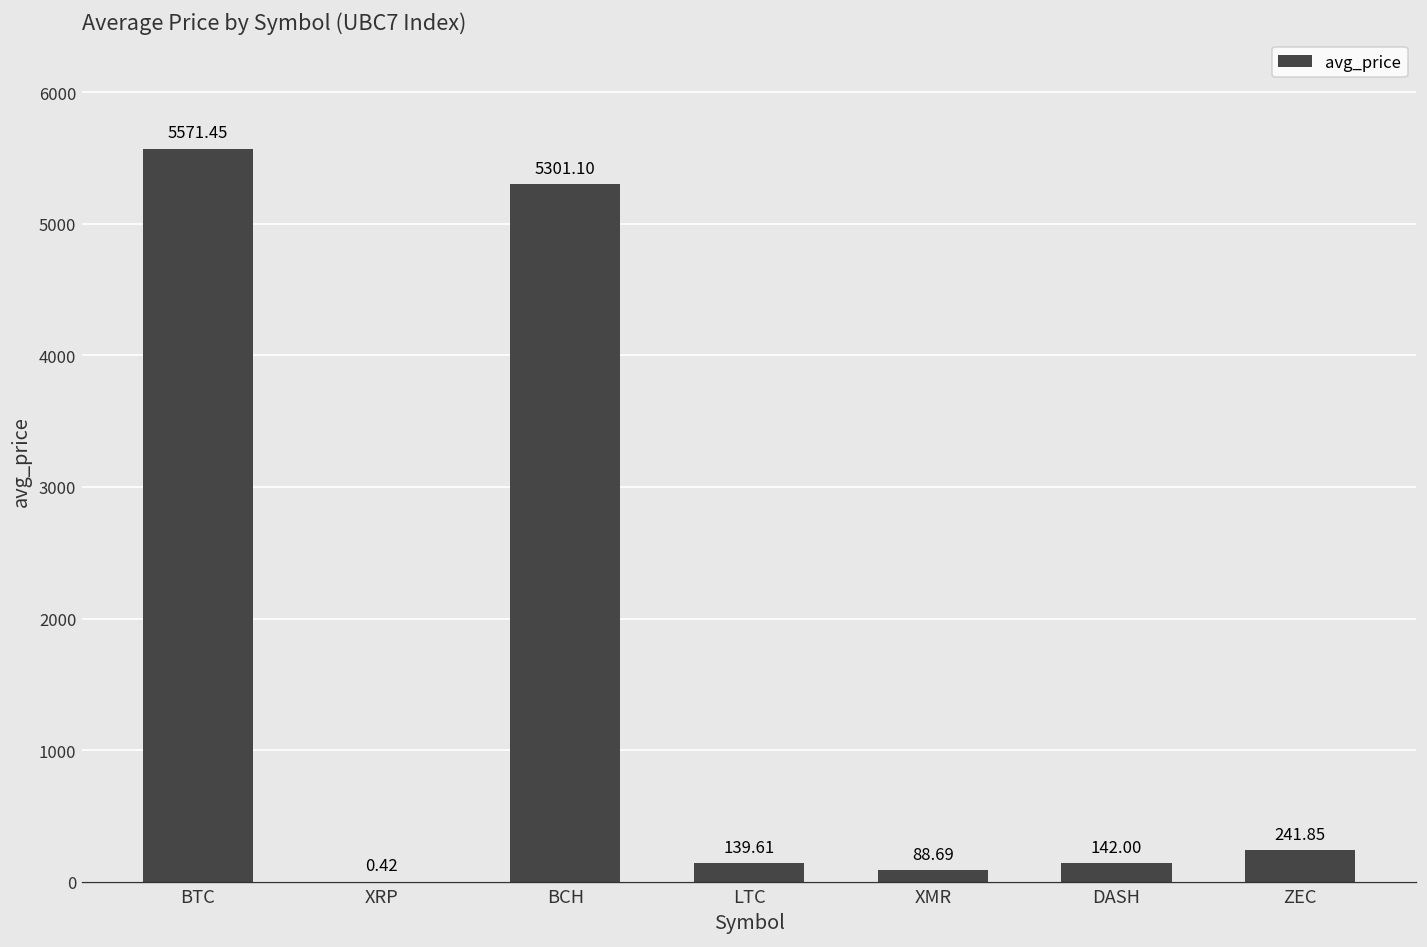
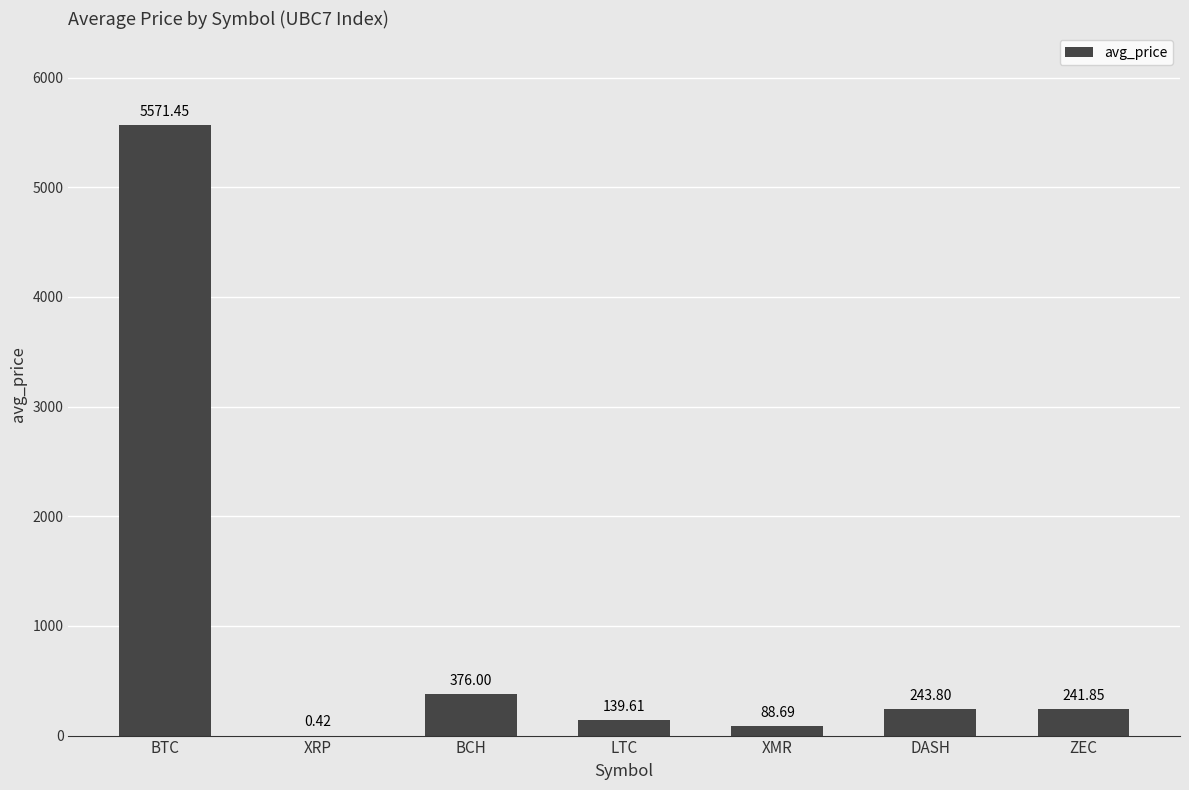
  {
    "BTC": 5571.45,
    "XRP": 0.42,
-   "BCH": 5301.10,
+   "BCH": 376.00,
    "LTC": 139.61,
    "XMR": 88.69,
-   "DASH": 142.00,
+   "DASH": 243.80,
    "ZEC": 241.85
  }
